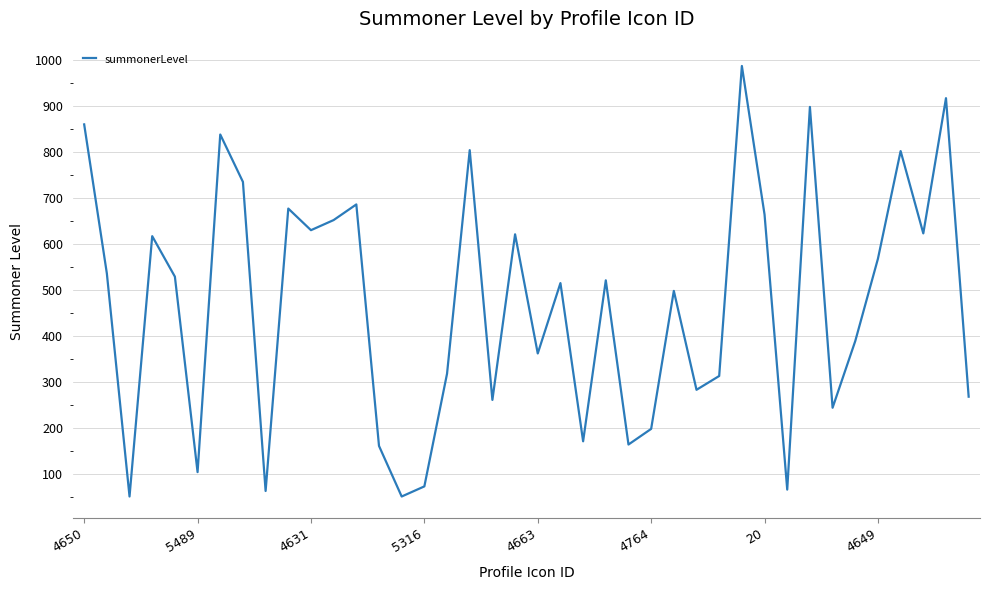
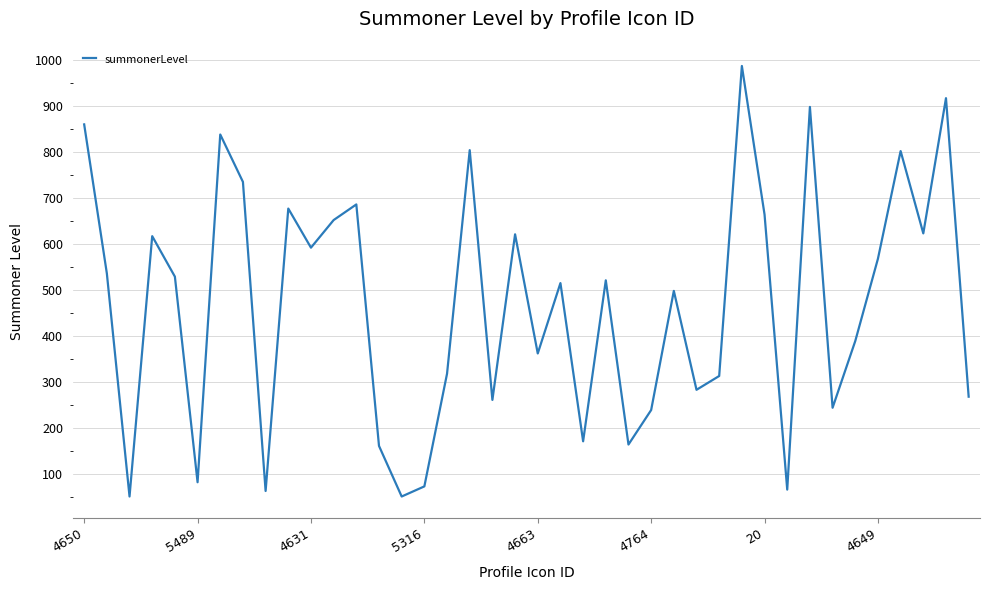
  {
    "4650": 860,
-   "5489": 110,
-   "4631": 630,
+   "5489": 80,
+   "4631": 590,
    "5316": 70,
    "4663": 360,
-   "4764": 200,
+   "4764": 240,
    "20": 670,
    "4649": 570
  }
